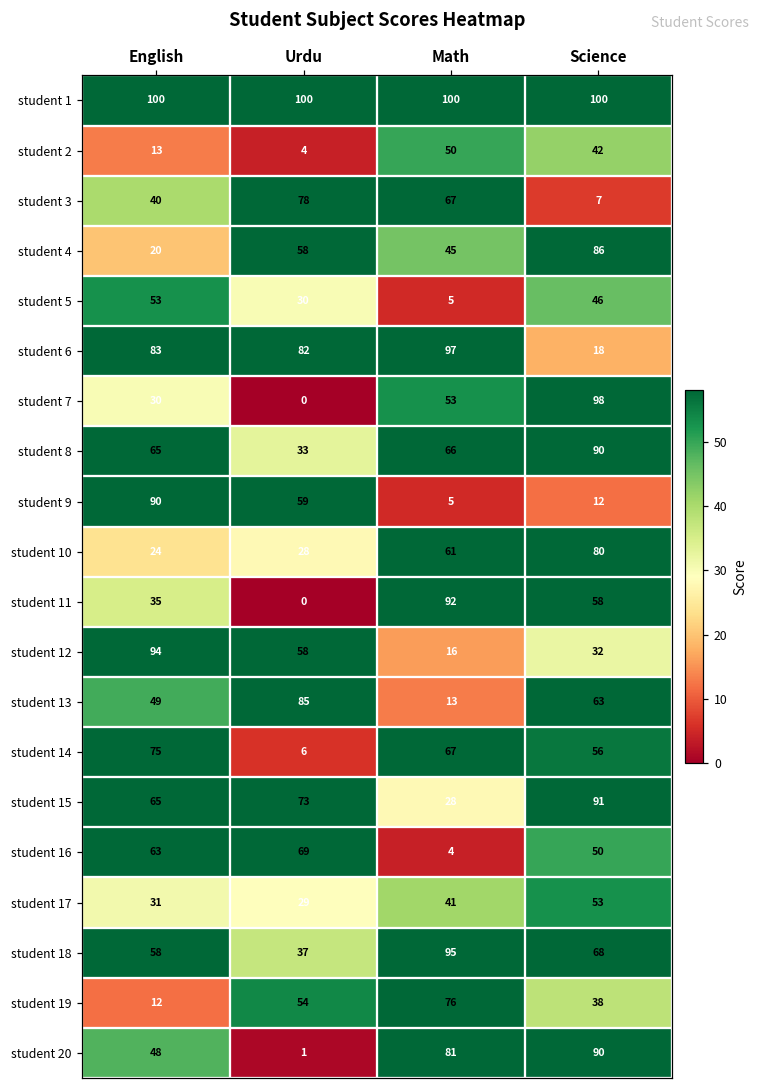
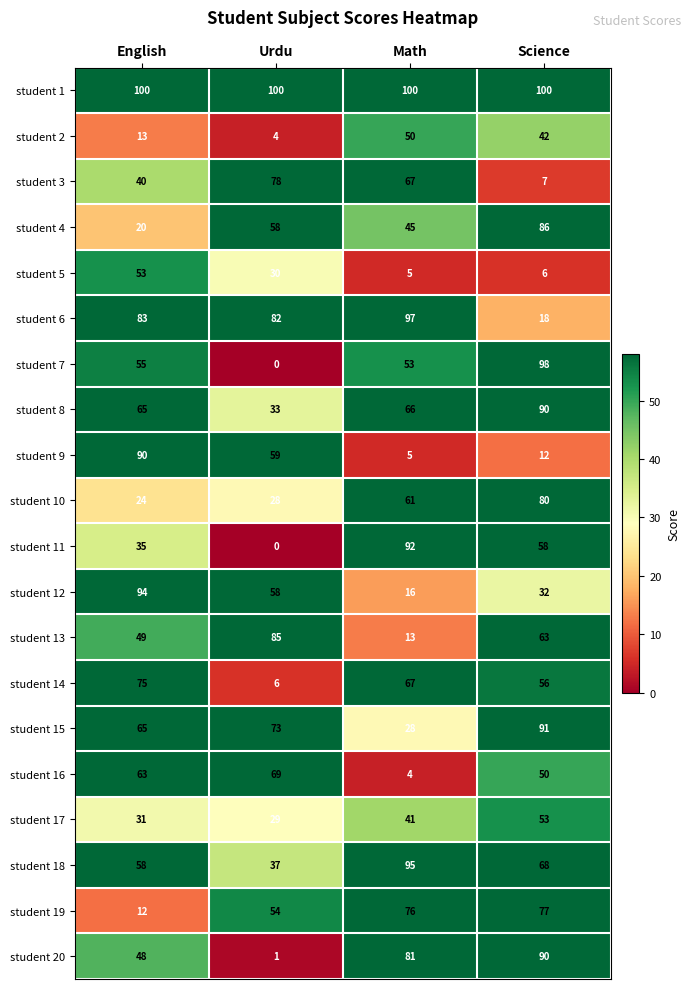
  {
    "student 1": {
      "English": 100,
      "Urdu": 100,
      "Math": 100,
      "Science": 100
    },
    "student 2": {
      "English": 13,
      "Urdu": 4,
      "Math": 50,
      "Science": 42
    },
    "student 3": {
      "English": 40,
      "Urdu": 78,
      "Math": 67,
      "Science": 7
    },
    "student 4": {
      "English": 20,
      "Urdu": 58,
      "Math": 45,
      "Science": 86
    },
    "student 5": {
      "English": 53,
      "Urdu": 30,
      "Math": 5,
-     "Science": 46
+     "Science": 6
    },
    "student 6": {
      "English": 83,
      "Urdu": 82,
      "Math": 97,
      "Science": 18
    },
    "student 7": {
-     "English": 30,
+     "English": 55,
      "Urdu": 0,
      "Math": 53,
      "Science": 98
    },
    "student 8": {
      "English": 65,
      "Urdu": 33,
      "Math": 66,
      "Science": 90
    },
    "student 9": {
      "English": 90,
      "Urdu": 59,
      "Math": 5,
      "Science": 12
    },
    "student 10": {
      "English": 24,
      "Urdu": 28,
      "Math": 61,
      "Science": 80
    },
    "student 11": {
      "English": 35,
      "Urdu": 0,
      "Math": 92,
      "Science": 58
    },
    "student 12": {
      "English": 94,
      "Urdu": 58,
      "Math": 16,
      "Science": 32
    },
    "student 13": {
      "English": 49,
      "Urdu": 85,
      "Math": 13,
      "Science": 63
    },
    "student 14": {
      "English": 75,
      "Urdu": 6,
      "Math": 67,
      "Science": 56
    },
    "student 15": {
      "English": 65,
      "Urdu": 73,
      "Math": 28,
      "Science": 91
    },
    "student 16": {
      "English": 63,
      "Urdu": 69,
      "Math": 4,
      "Science": 50
    },
    "student 17": {
      "English": 31,
      "Urdu": 29,
      "Math": 41,
      "Science": 53
    },
    "student 18": {
      "English": 58,
      "Urdu": 37,
      "Math": 95,
      "Science": 68
    },
    "student 19": {
      "English": 12,
      "Urdu": 54,
      "Math": 76,
-     "Science": 38
+     "Science": 77
    },
    "student 20": {
      "English": 48,
      "Urdu": 1,
      "Math": 81,
      "Science": 90
    }
  }
